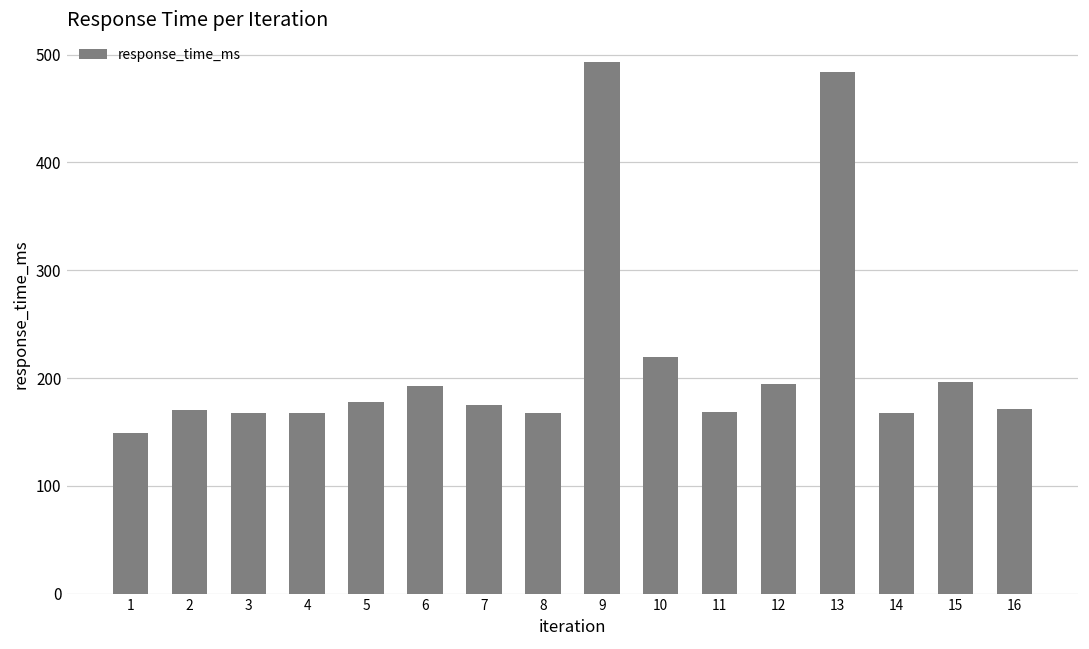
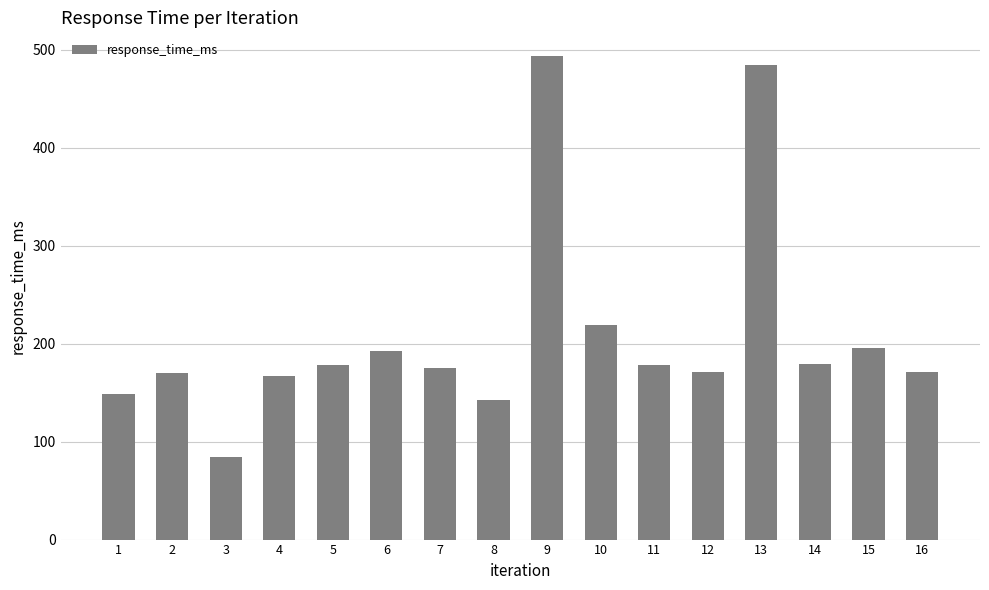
  {
    "1": 150,
    "2": 170,
-   "3": 170,
+   "3": 80,
    "4": 170,
    "5": 180,
    "6": 190,
    "7": 180,
-   "8": 170,
+   "8": 140,
    "9": 490,
    "10": 220,
-   "11": 170,
-   "12": 190,
+   "11": 180,
+   "12": 170,
    "13": 480,
-   "14": 170,
+   "14": 180,
    "15": 200,
    "16": 170
  }
